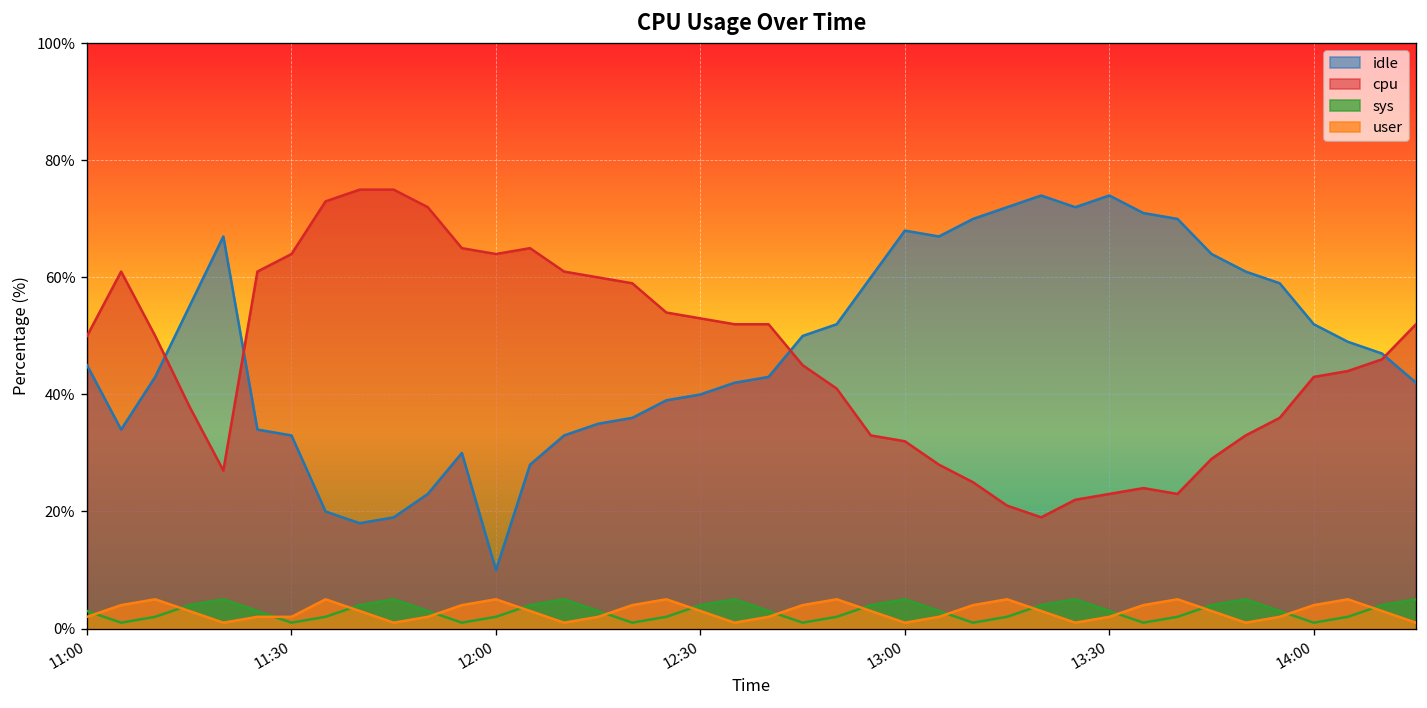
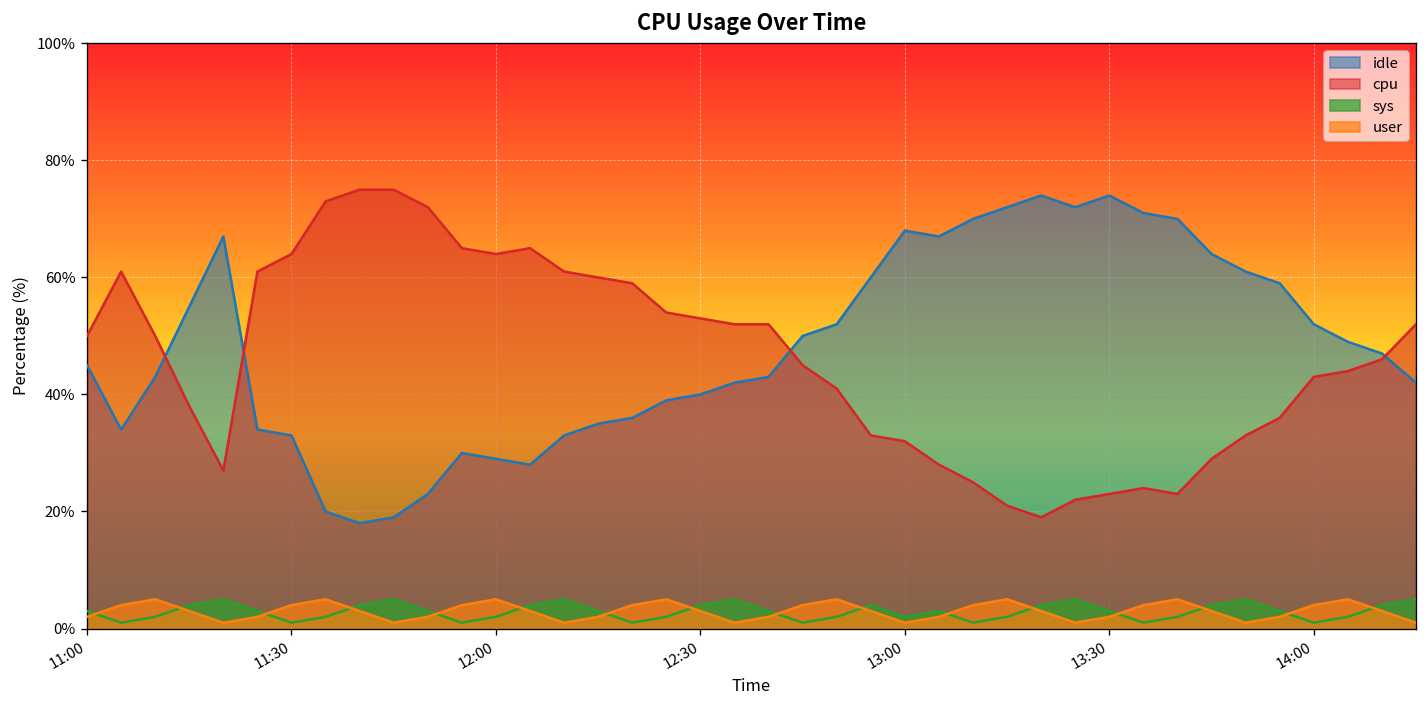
  {
    "idle": {
      "11:00": "45%",
      "11:30": "33%",
-     "12:00": "10%",
+     "12:00": "29%",
      "12:30": "40%",
      "13:00": "68%",
      "13:30": "74%",
      "14:00": "52%"
    },
    "cpu": {
      "11:00": "50%",
      "11:30": "64%",
      "12:00": "64%",
      "12:30": "53%",
      "13:00": "32%",
      "13:30": "23%",
      "14:00": "43%"
    },
    "sys": {
      "11:00": "3%",
      "11:30": "1%",
      "12:00": "2%",
      "12:30": "4%",
-     "13:00": "5%",
+     "13:00": "2%",
      "13:30": "3%",
      "14:00": "1%"
    },
    "user": {
      "11:00": "2%",
-     "11:30": "2%",
+     "11:30": "4%",
      "12:00": "5%",
      "12:30": "3%",
      "13:00": "1%",
      "13:30": "2%",
      "14:00": "4%"
    }
  }
